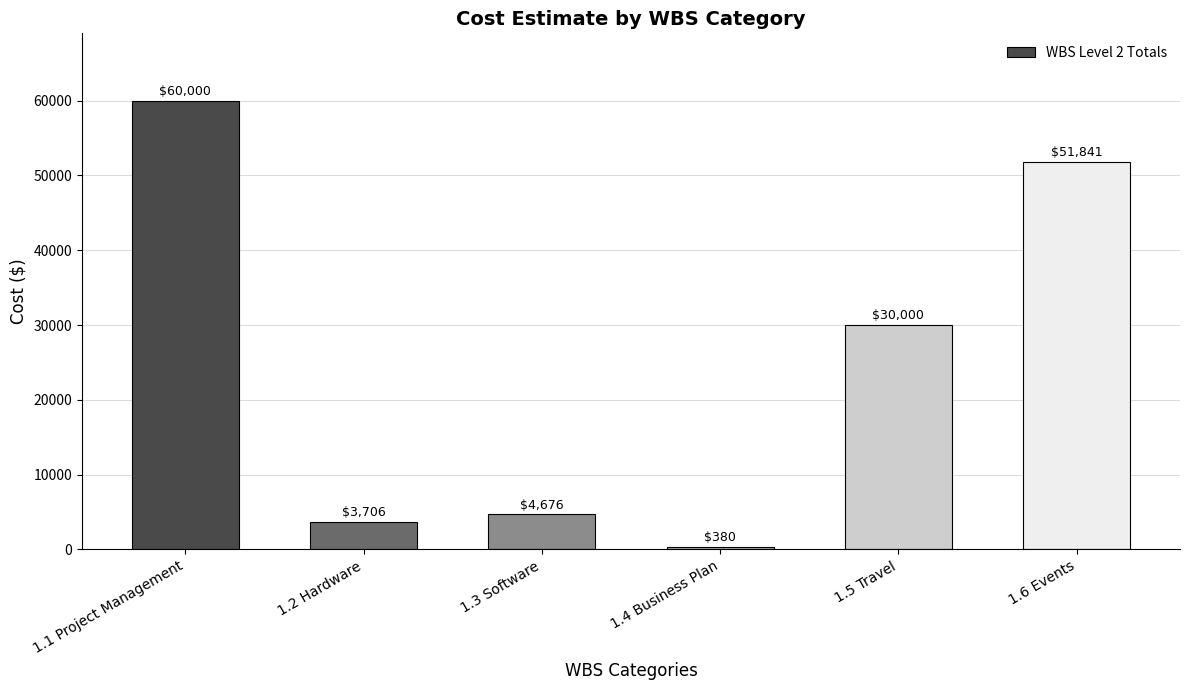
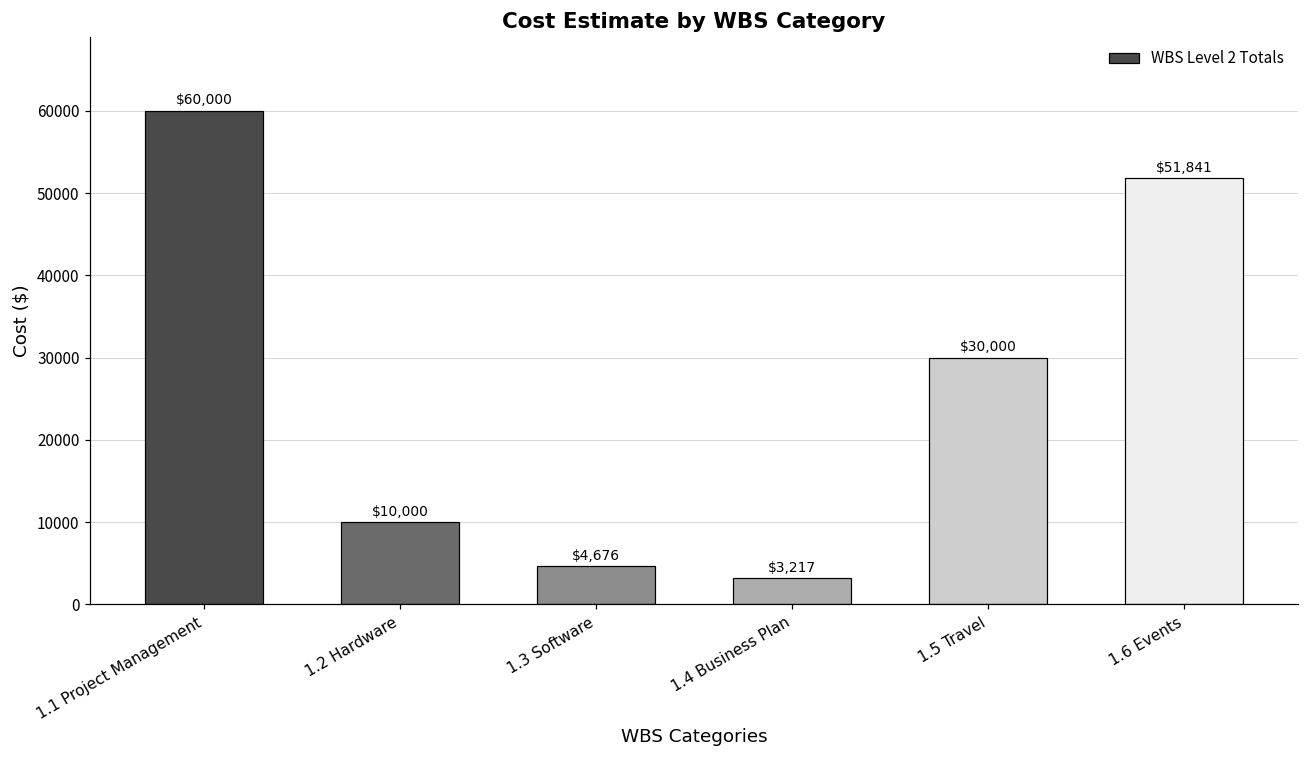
  {
    "1.1 Project Management": "$60,000",
-   "1.2 Hardware": "$3,706",
+   "1.2 Hardware": "$10,000",
    "1.3 Software": "$4,676",
-   "1.4 Business Plan": "$380",
+   "1.4 Business Plan": "$3,217",
    "1.5 Travel": "$30,000",
    "1.6 Events": "$51,841"
  }
